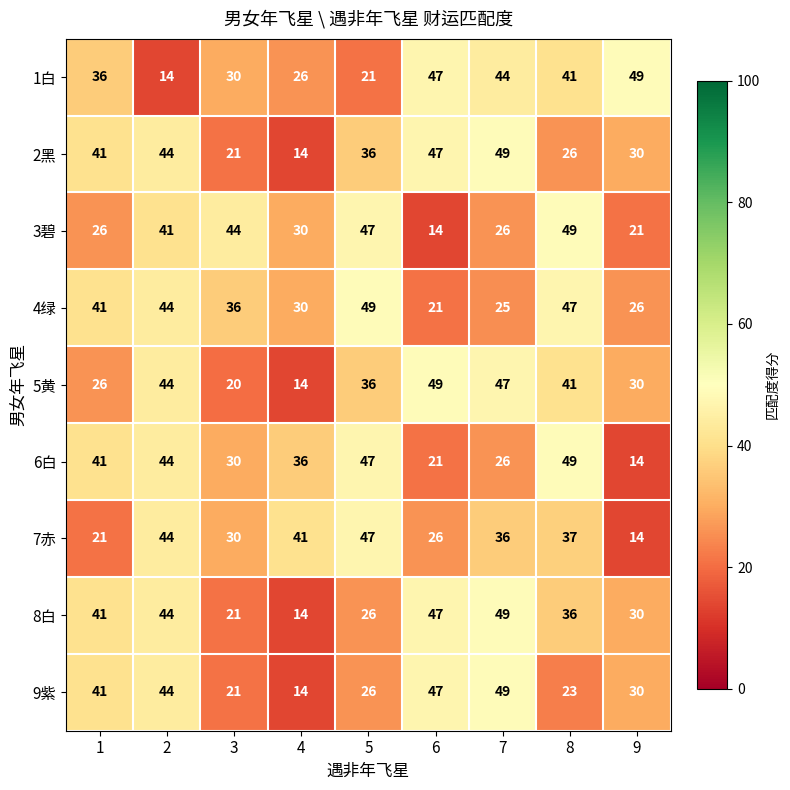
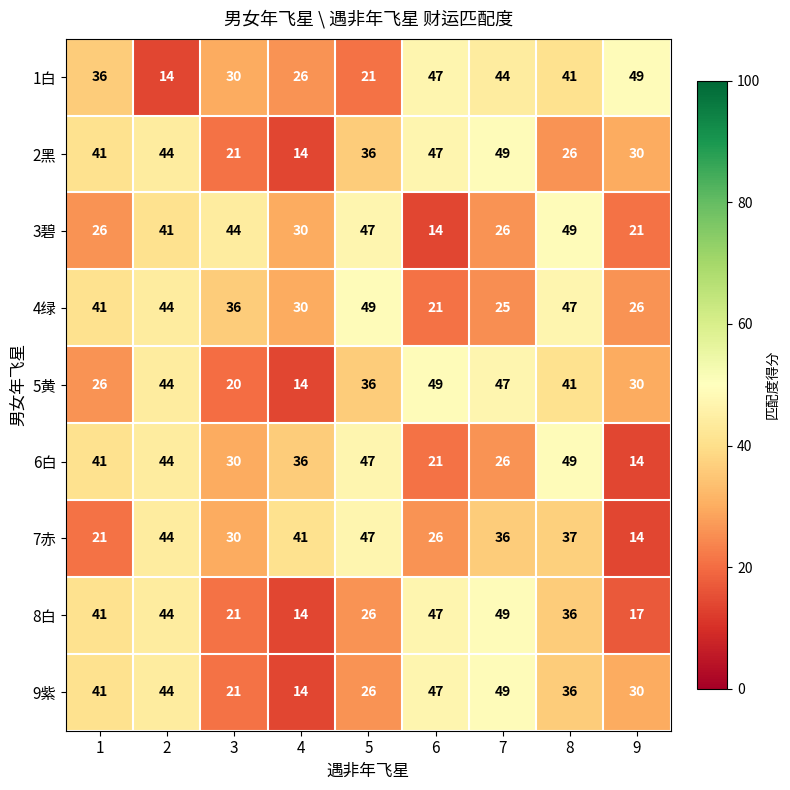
  {
    "1白": {
      "1": 36,
      "2": 14,
      "3": 30,
      "4": 26,
      "5": 21,
      "6": 47,
      "7": 44,
      "8": 41,
      "9": 49
    },
    "2黑": {
      "1": 41,
      "2": 44,
      "3": 21,
      "4": 14,
      "5": 36,
      "6": 47,
      "7": 49,
      "8": 26,
      "9": 30
    },
    "3碧": {
      "1": 26,
      "2": 41,
      "3": 44,
      "4": 30,
      "5": 47,
      "6": 14,
      "7": 26,
      "8": 49,
      "9": 21
    },
    "4绿": {
      "1": 41,
      "2": 44,
      "3": 36,
      "4": 30,
      "5": 49,
      "6": 21,
      "7": 25,
      "8": 47,
      "9": 26
    },
    "5黄": {
      "1": 26,
      "2": 44,
      "3": 20,
      "4": 14,
      "5": 36,
      "6": 49,
      "7": 47,
      "8": 41,
      "9": 30
    },
    "6白": {
      "1": 41,
      "2": 44,
      "3": 30,
      "4": 36,
      "5": 47,
      "6": 21,
      "7": 26,
      "8": 49,
      "9": 14
    },
    "7赤": {
      "1": 21,
      "2": 44,
      "3": 30,
      "4": 41,
      "5": 47,
      "6": 26,
      "7": 36,
      "8": 37,
      "9": 14
    },
    "8白": {
      "1": 41,
      "2": 44,
      "3": 21,
      "4": 14,
      "5": 26,
      "6": 47,
      "7": 49,
      "8": 36,
-     "9": 30
+     "9": 17
    },
    "9紫": {
      "1": 41,
      "2": 44,
      "3": 21,
      "4": 14,
      "5": 26,
      "6": 47,
      "7": 49,
-     "8": 23,
+     "8": 36,
      "9": 30
    }
  }
